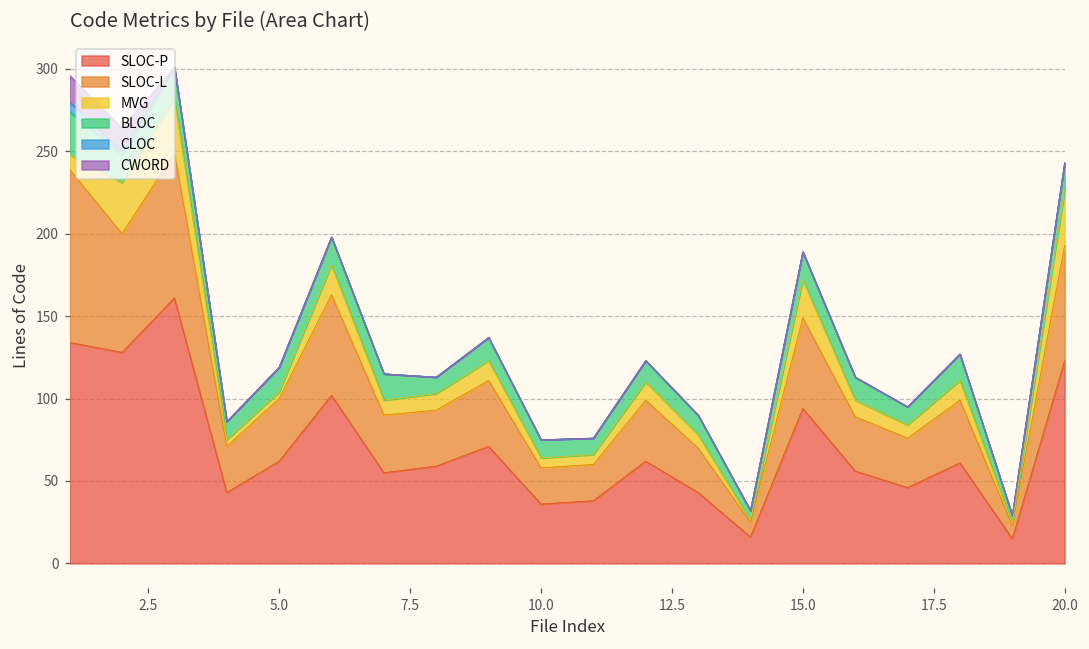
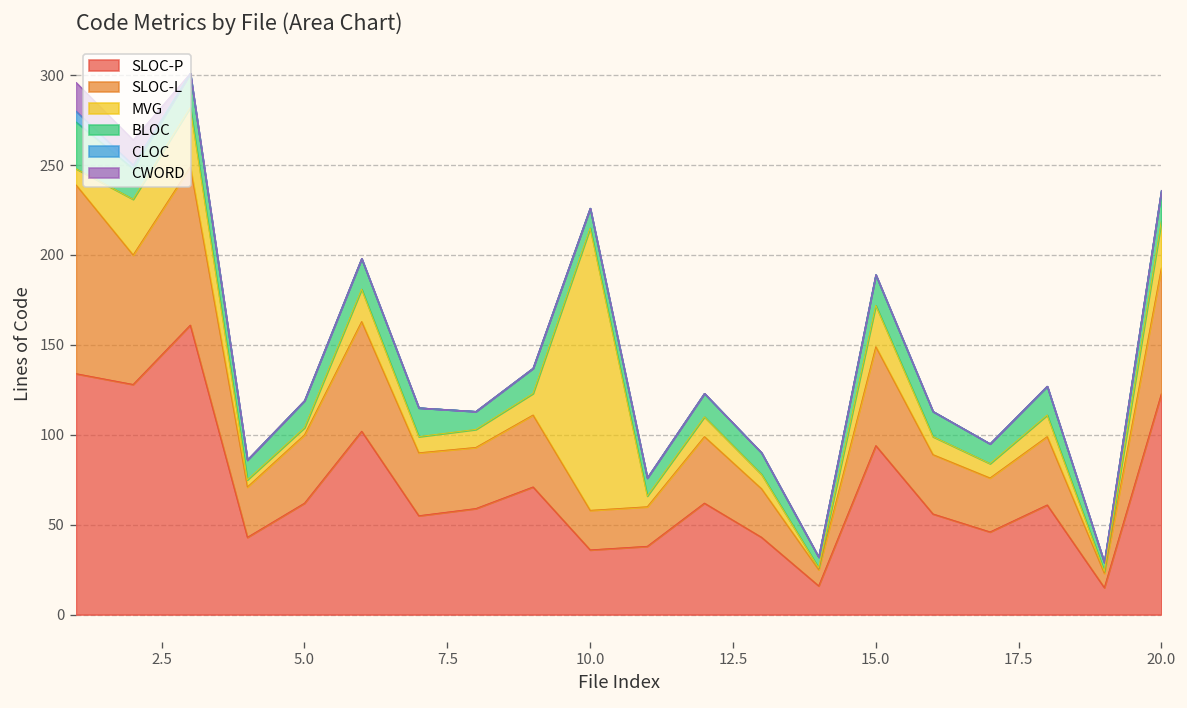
  {
    "MVG": {
      "5.0": 4,
-     "10.0": 6,
+     "10.0": 157,
      "15.0": 23,
-     "20.0": 33
+     "20.0": 26
    }
  }
